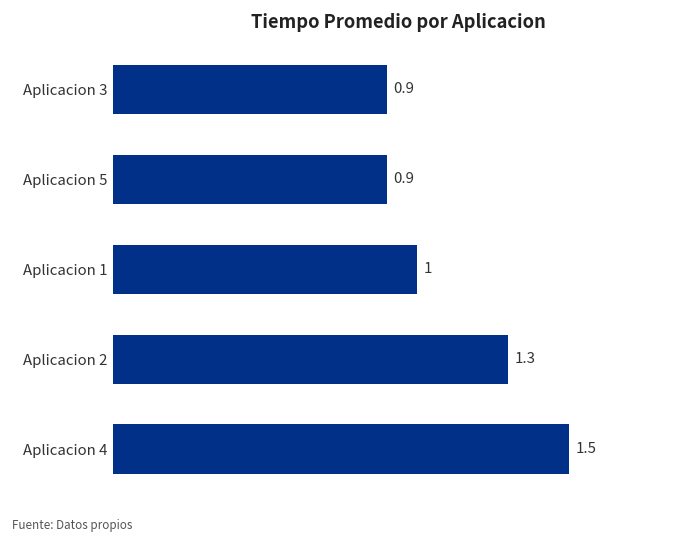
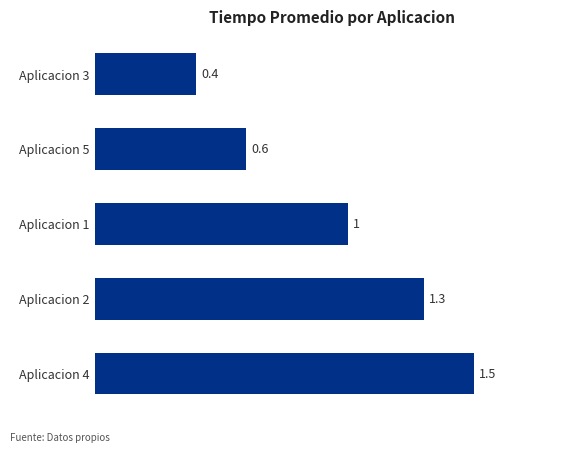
  {
-   "Aplicacion 3": 0.9,
-   "Aplicacion 5": 0.9,
+   "Aplicacion 3": 0.4,
+   "Aplicacion 5": 0.6,
    "Aplicacion 1": 1,
    "Aplicacion 2": 1.3,
    "Aplicacion 4": 1.5
  }
